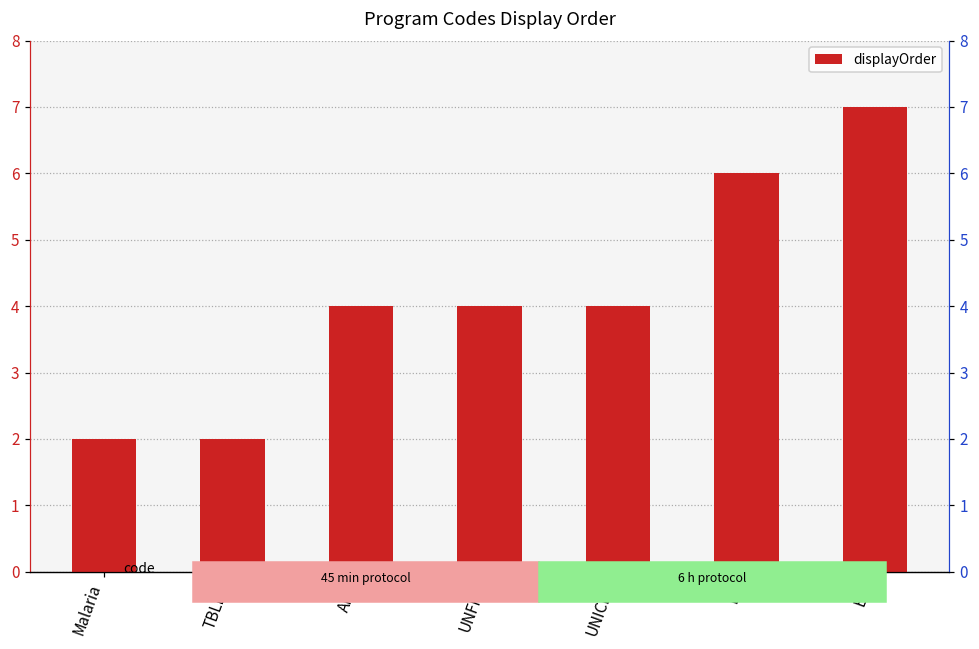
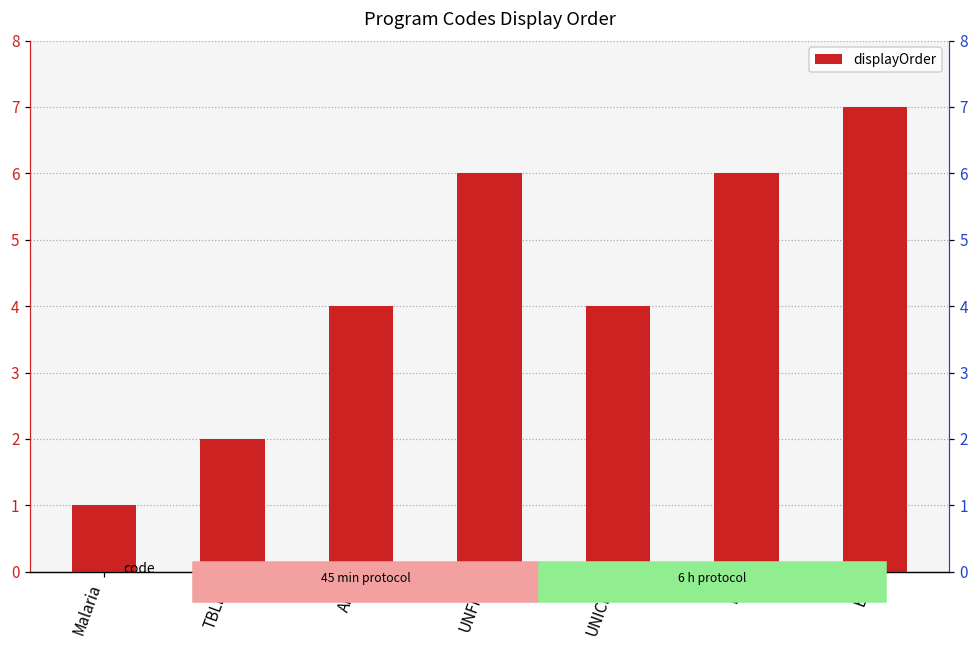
  {
-   "Malaria": 2,
+   "Malaria": 1,
    "TBLEP": 2,
    "ARV": 4,
-   "UNFPA": 4,
+   "UNFPA": 6,
    "UNICEF": 4,
    "LC": 6,
    "EM": 7
  }
